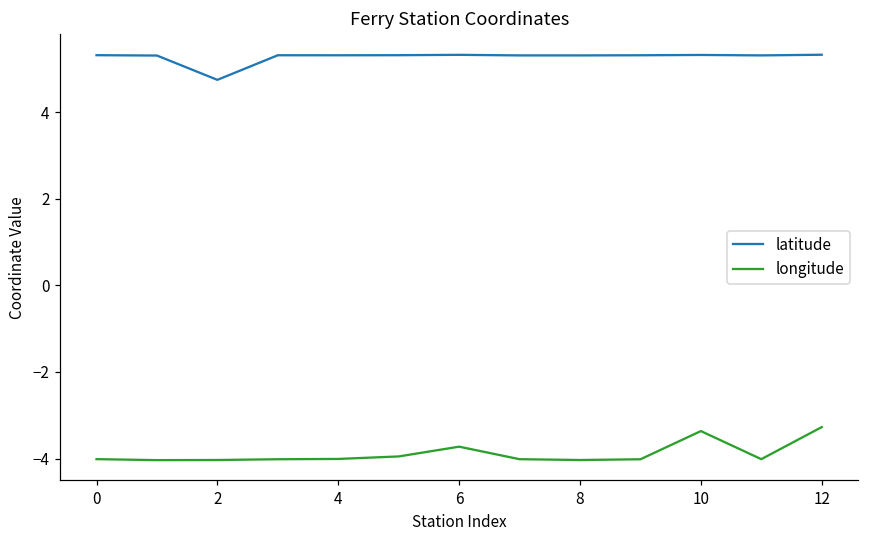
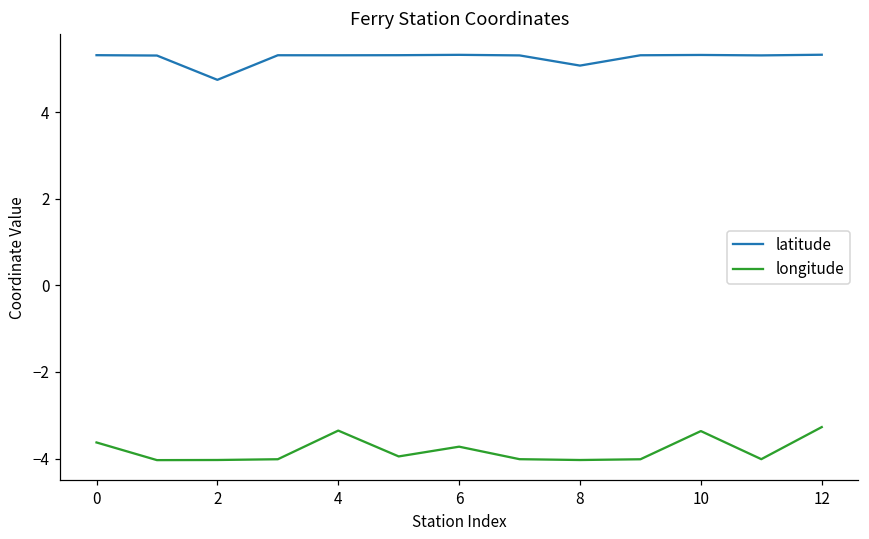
  {
    "latitude": {
      "0": 5.3,
      "2": 4.7,
      "4": 5.3,
      "6": 5.3,
-     "8": 5.3,
+     "8": 5.1,
      "10": 5.3,
      "12": 5.3
    },
    "longitude": {
-     "0": -4.0,
+     "0": -3.6,
      "2": -4.0,
-     "4": -4.0,
+     "4": -3.4,
      "6": -3.7,
      "8": -4.0,
      "10": -3.4,
      "12": -3.3
    }
  }
